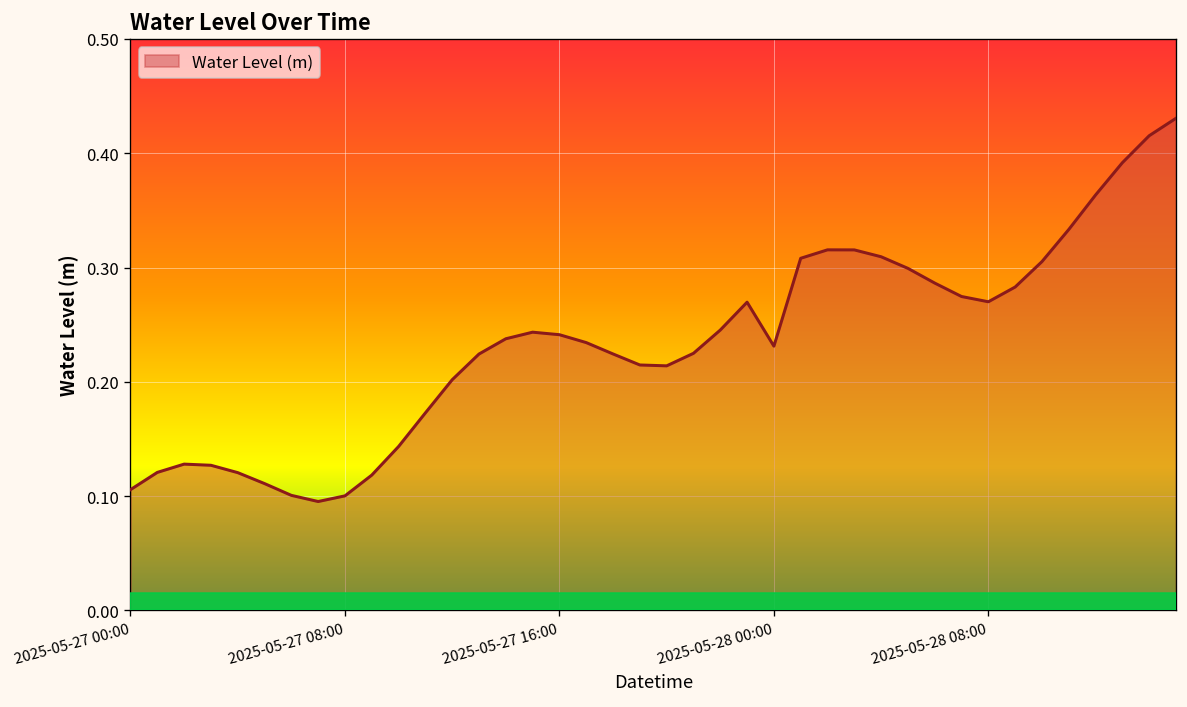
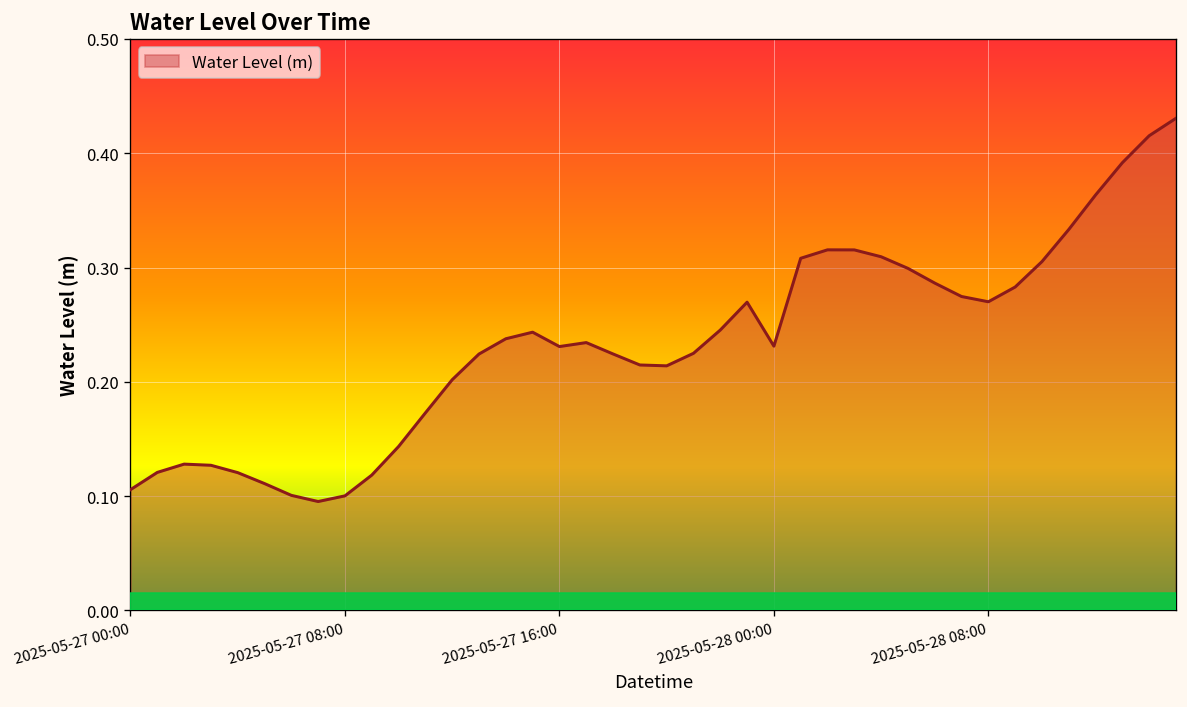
  {
    "2025-05-27 00:00": 0.11,
    "2025-05-27 08:00": 0.10,
-   "2025-05-27 16:00": 0.24,
+   "2025-05-27 16:00": 0.23,
    "2025-05-28 00:00": 0.23,
    "2025-05-28 08:00": 0.27
  }
